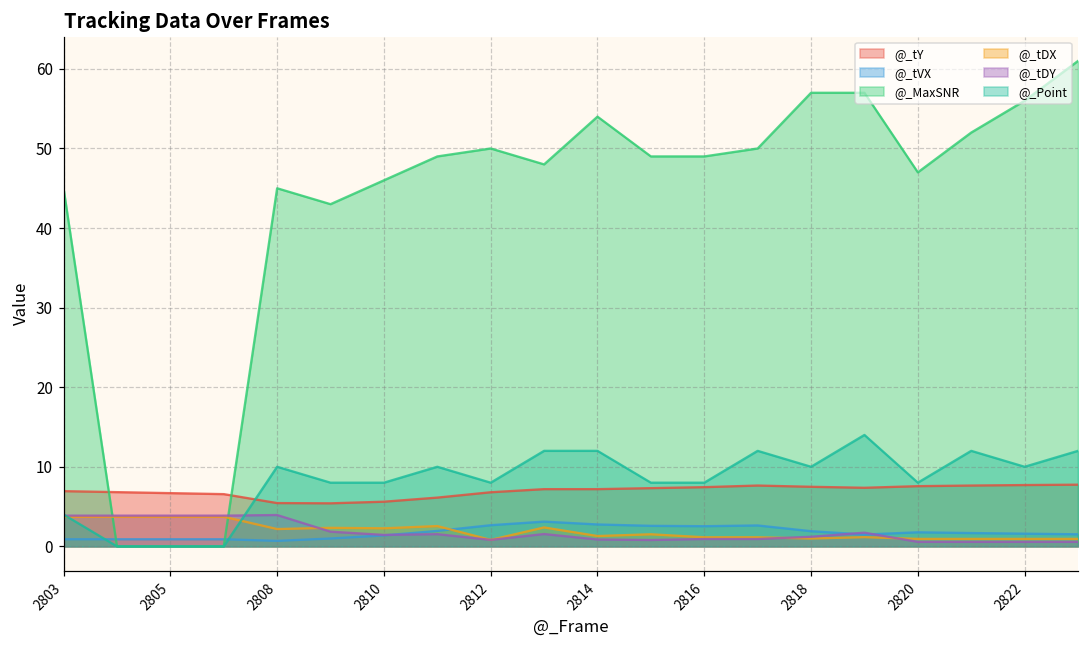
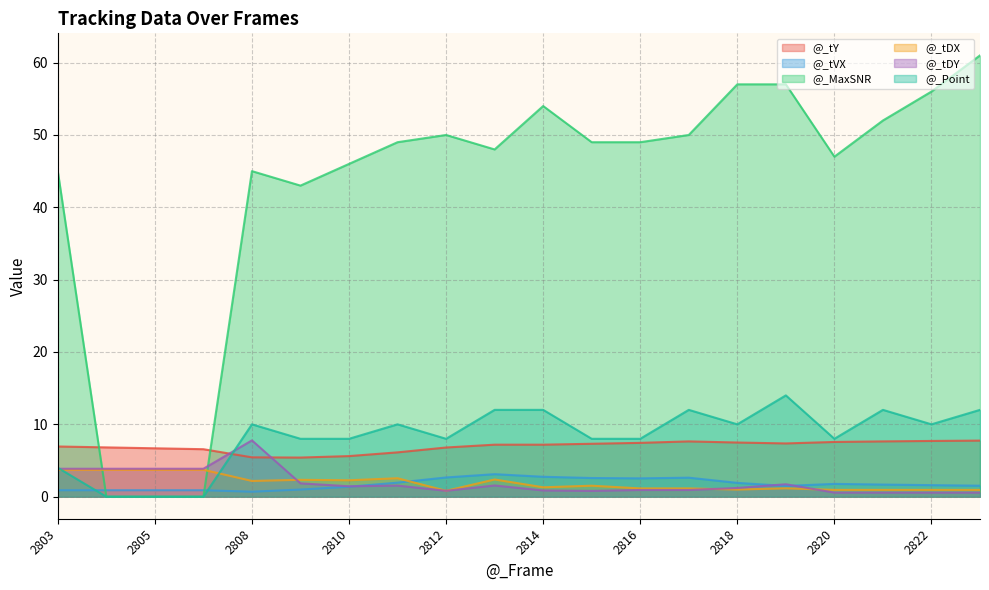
  {
    "@_tDY": {
-     "2808": 4,
+     "2808": 8,
      "2814": 1,
      "2820": 1,
      "2822": 1
    }
  }
